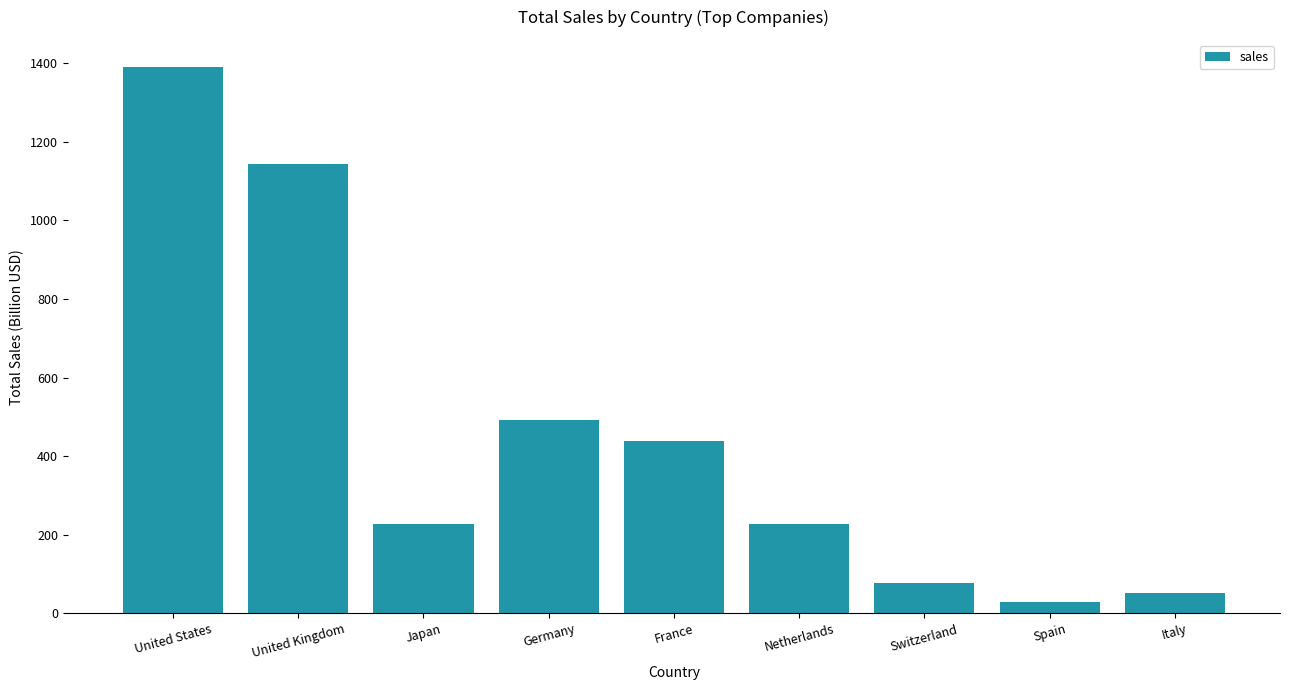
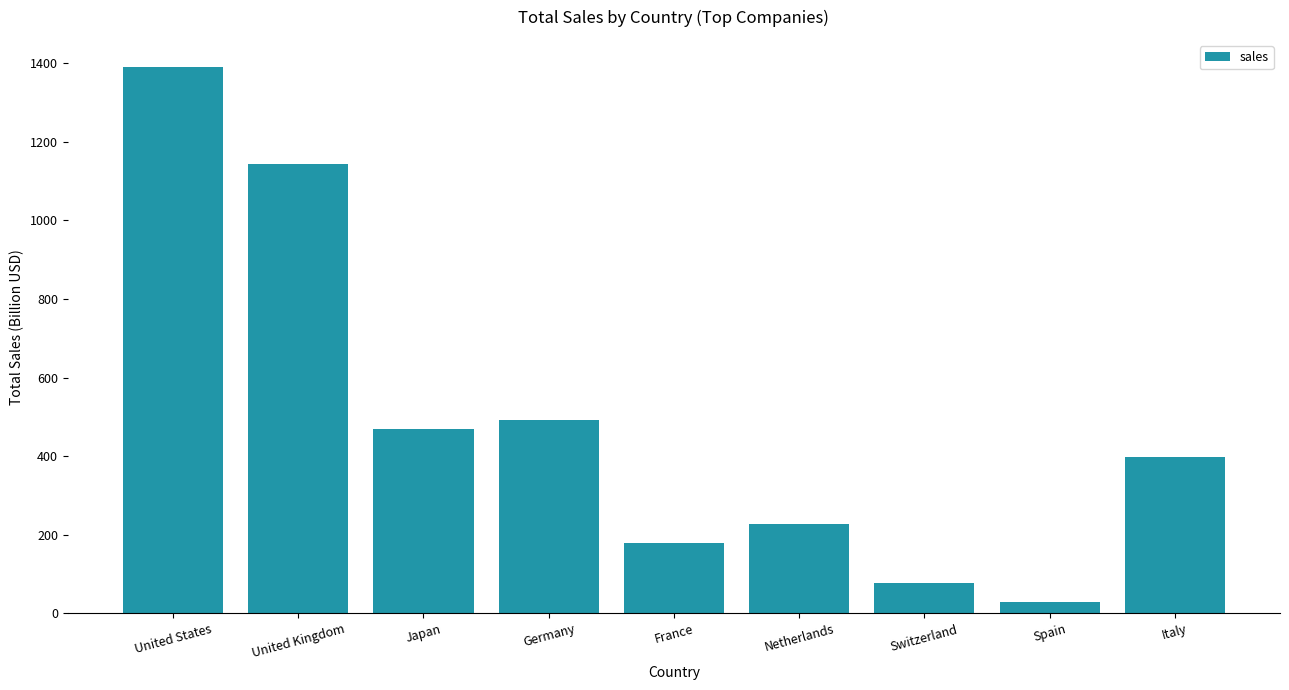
  {
    "United States": 1390,
    "United Kingdom": 1140,
-   "Japan": 230,
+   "Japan": 470,
    "Germany": 490,
-   "France": 440,
+   "France": 180,
    "Netherlands": 230,
    "Switzerland": 80,
    "Spain": 30,
-   "Italy": 50
+   "Italy": 400
  }
